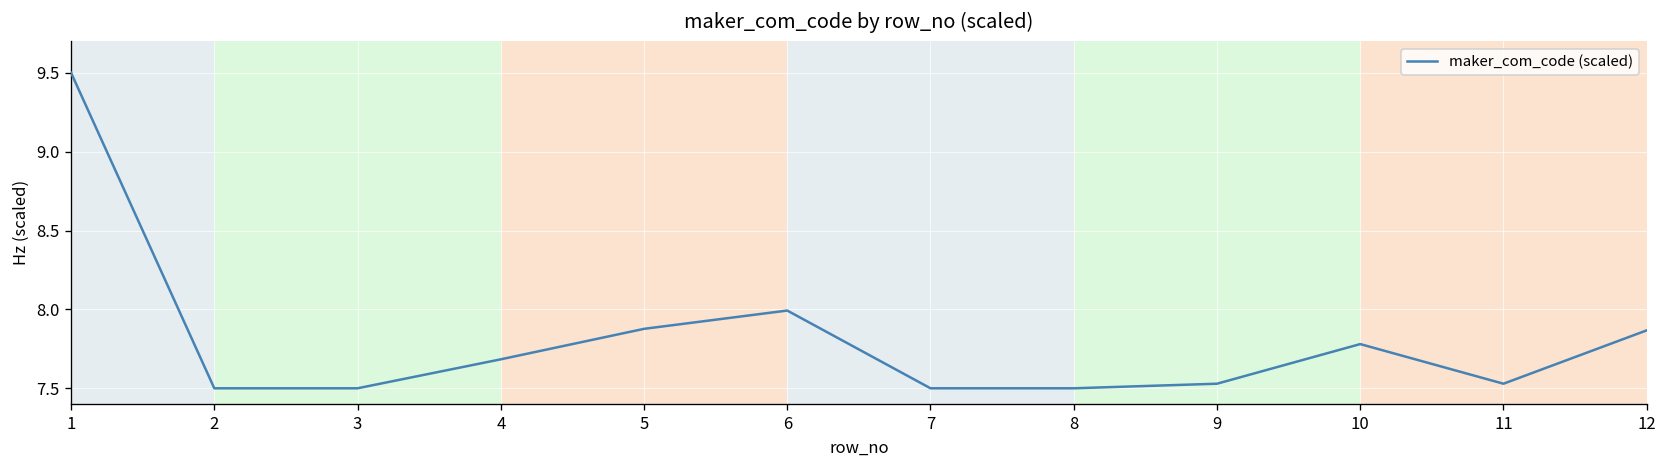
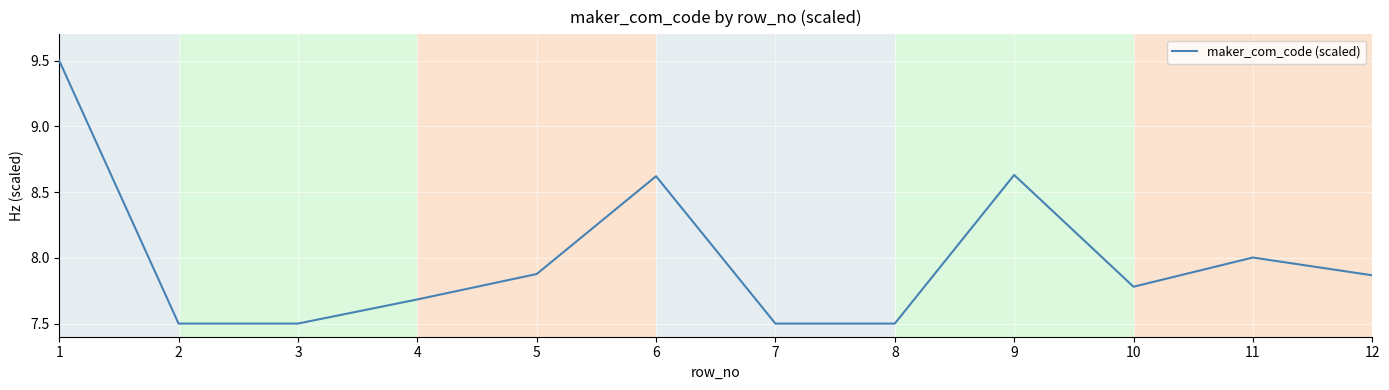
  {
    "1": 9.50,
    "2": 7.50,
    "3": 7.50,
    "4": 7.68,
    "5": 7.88,
-   "6": 7.99,
+   "6": 8.62,
    "7": 7.50,
    "8": 7.50,
-   "9": 7.53,
+   "9": 8.63,
    "10": 7.78,
-   "11": 7.53,
+   "11": 8.00,
    "12": 7.87
  }
